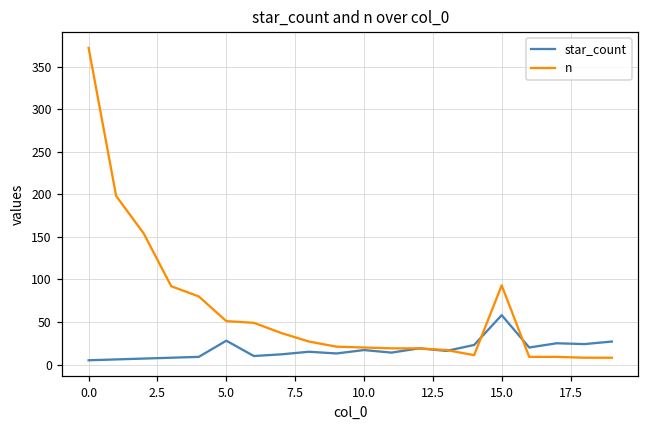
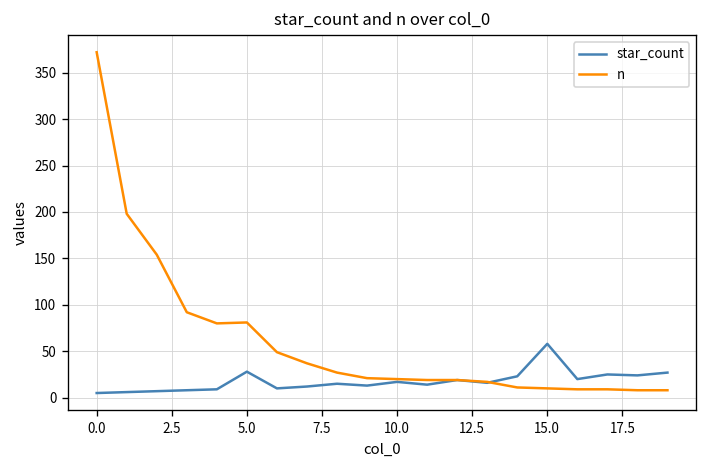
  {
    "star_count": {
      "0.0": 10,
      "5.0": 30,
      "15.0": 60
    },
    "n": {
      "0.0": 370,
-     "5.0": 50,
-     "15.0": 90
+     "5.0": 80,
+     "15.0": 10
    }
  }
